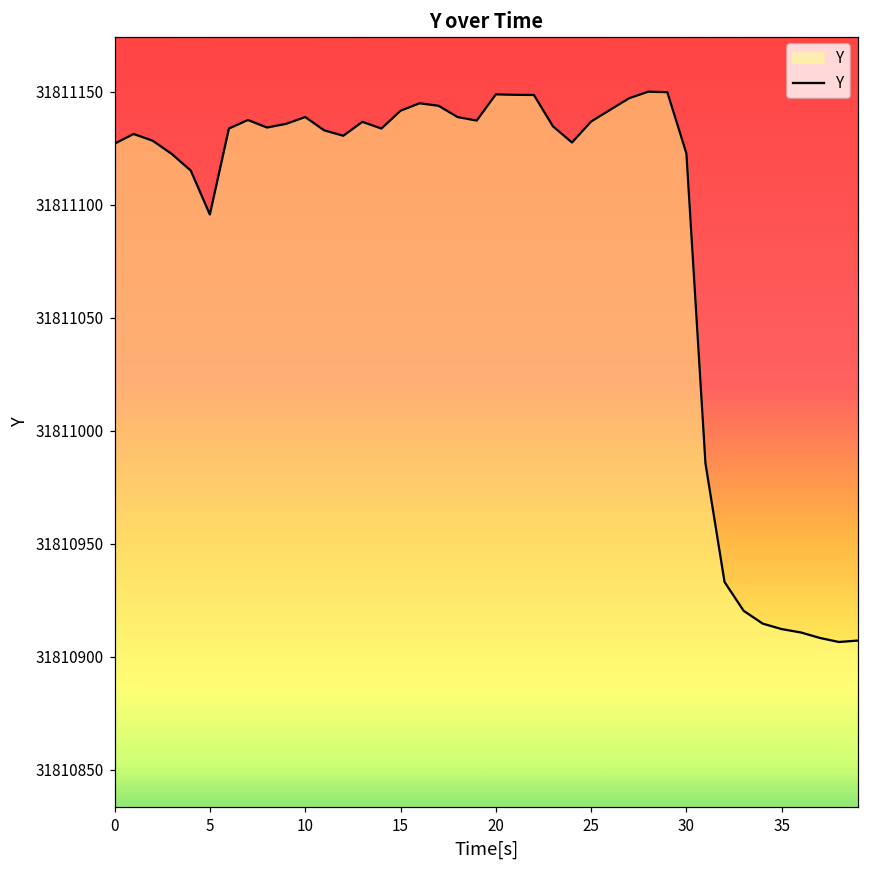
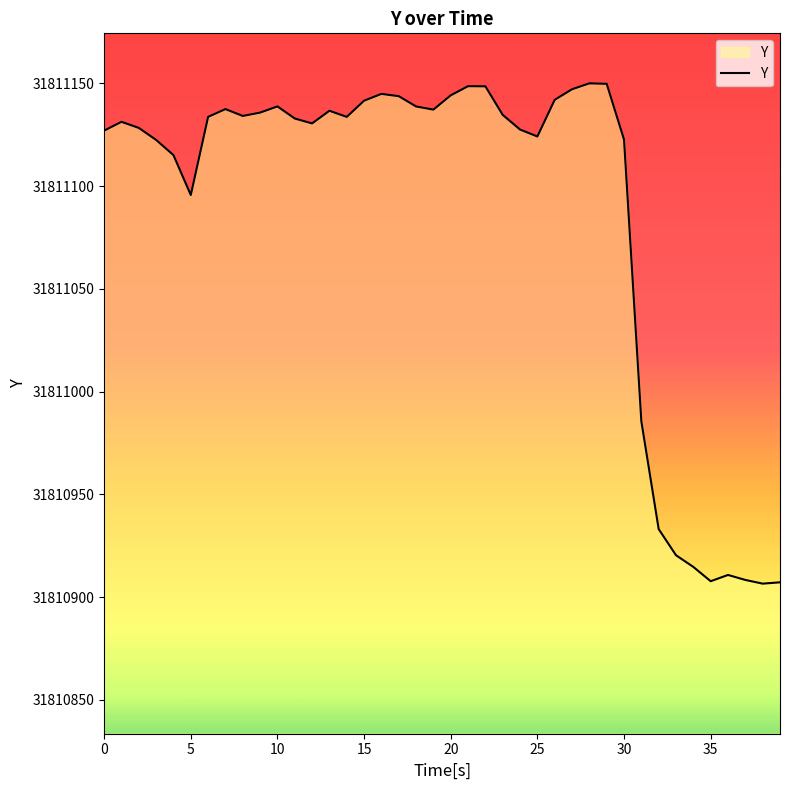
  {
    "0": 31811127,
    "5": 31811096,
    "10": 31811139,
    "15": 31811142,
-   "20": 31811149,
-   "25": 31811137,
+   "20": 31811144,
+   "25": 31811124,
    "30": 31811123,
-   "35": 31810912
+   "35": 31810908
  }
